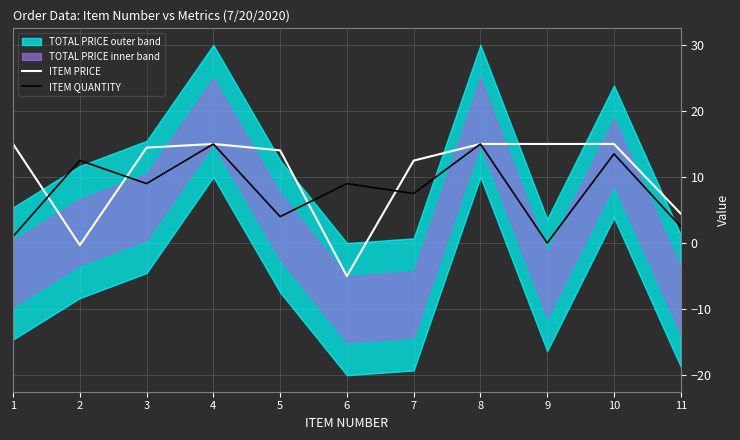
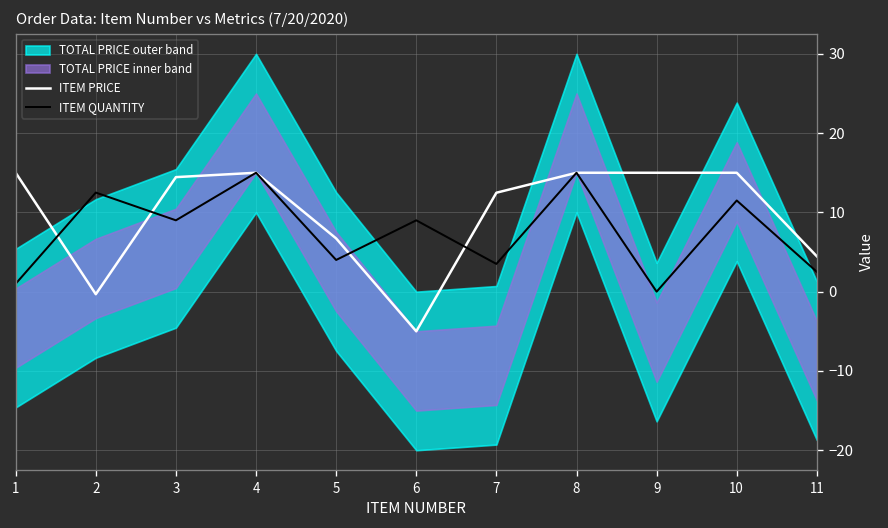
  {
    "ITEM PRICE": {
      "1": 15,
      "2": 0,
      "3": 14,
-     "5": 14,
+     "5": 7,
      "7": 12,
      "9": 15,
      "10": 15,
      "11": 4
    },
    "ITEM QUANTITY": {
      "1": 1,
      "2": 13,
      "3": 9,
      "5": 4,
      "6": 9,
-     "7": 8,
+     "7": 4,
      "9": 0,
-     "10": 14,
+     "10": 12,
      "11": 3
    }
  }
